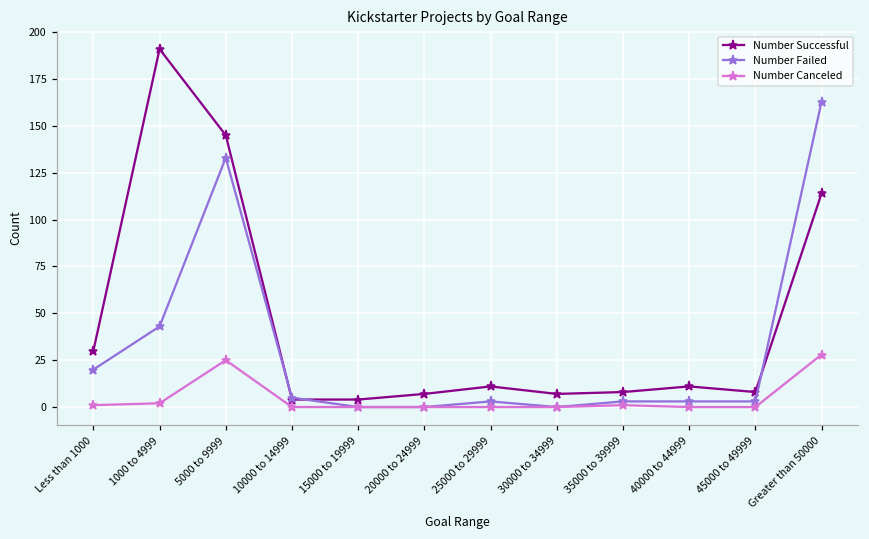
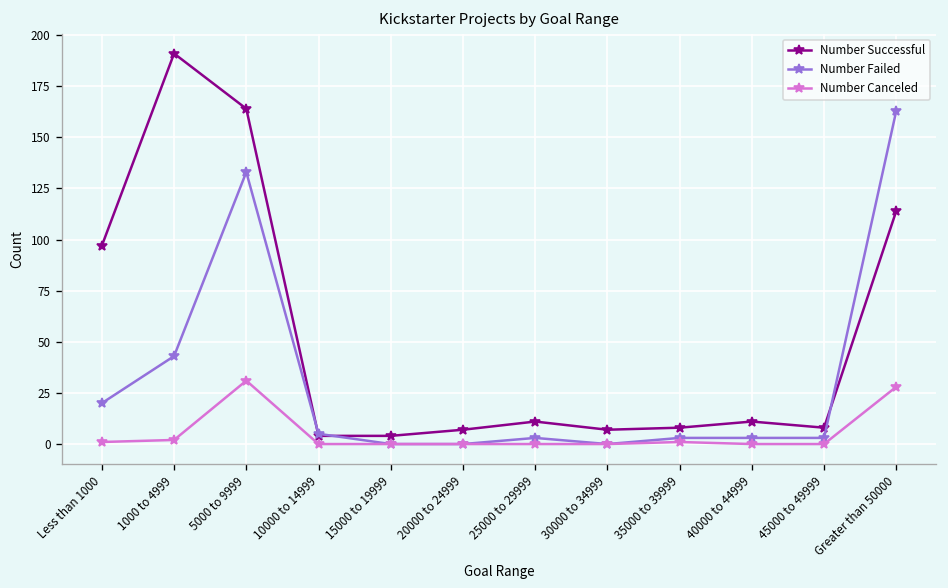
  {
    "Number Successful": {
-     "Less than 1000": 30,
+     "Less than 1000": 97,
      "1000 to 4999": 191,
-     "5000 to 9999": 145,
+     "5000 to 9999": 164,
      "15000 to 19999": 4,
      "20000 to 24999": 7,
      "25000 to 29999": 11,
      "30000 to 34999": 7,
      "35000 to 39999": 8,
      "40000 to 44999": 11,
      "45000 to 49999": 8,
      "Greater than 50000": 114
    },
    "Number Failed": {
      "Less than 1000": 20,
      "1000 to 4999": 43,
      "5000 to 9999": 133,
      "25000 to 29999": 3,
      "35000 to 39999": 3,
      "40000 to 44999": 3,
      "45000 to 49999": 3,
      "Greater than 50000": 163
    },
    "Number Canceled": {
      "Less than 1000": 1,
      "1000 to 4999": 2,
-     "5000 to 9999": 25,
+     "5000 to 9999": 31,
      "10000 to 14999": 0,
      "25000 to 29999": 0,
      "35000 to 39999": 1,
      "40000 to 44999": 0,
      "45000 to 49999": 0,
      "Greater than 50000": 28
    }
  }
